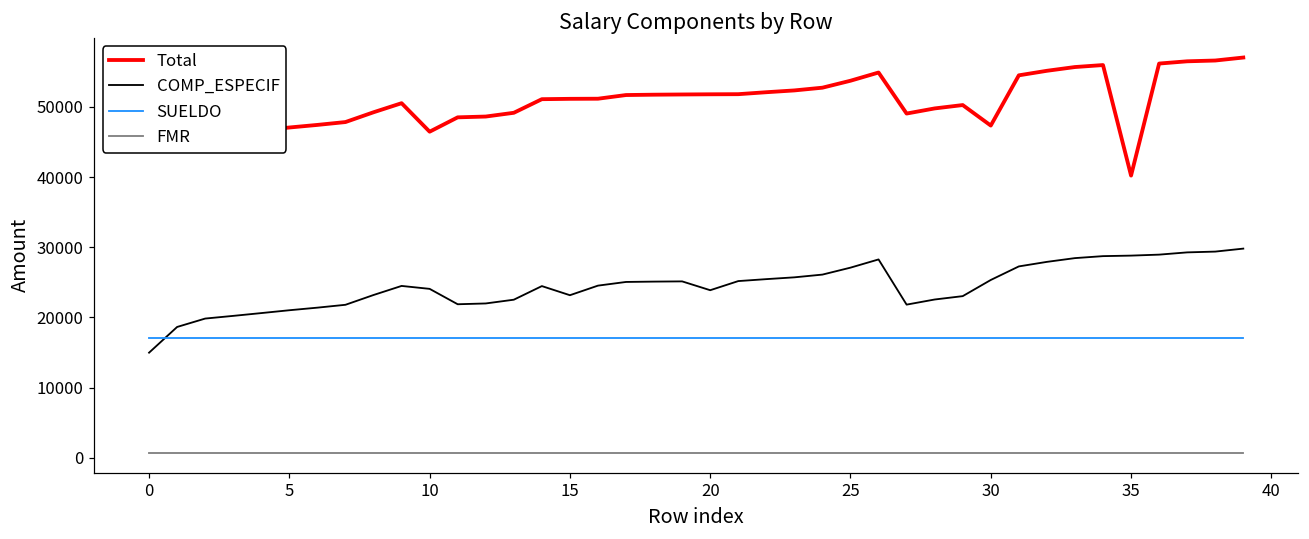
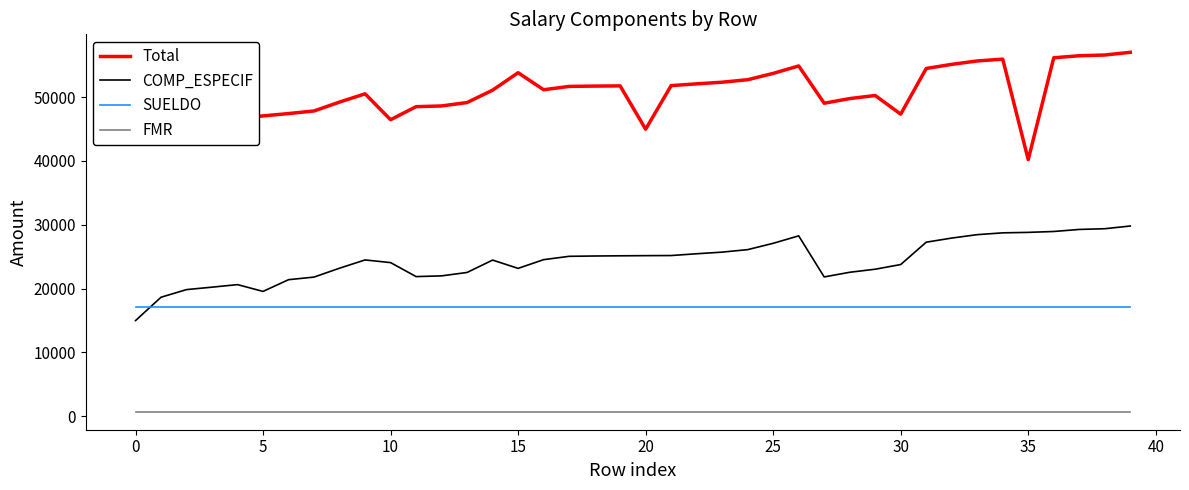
  {
    "Total": {
      "5": 47000,
      "10": 46000,
-     "15": 51000,
-     "20": 52000,
+     "15": 54000,
+     "20": 45000,
      "25": 54000,
      "30": 47000,
      "35": 40000
    },
    "COMP_ESPECIF": {
      "0": 15000,
-     "5": 21000,
+     "5": 20000,
      "10": 24000,
      "15": 23000,
-     "20": 24000,
+     "20": 25000,
      "25": 27000,
-     "30": 25000,
+     "30": 24000,
      "35": 29000
    },
    "SUELDO": {
      "0": 17000,
      "5": 17000,
      "10": 17000,
      "15": 17000,
      "20": 17000,
      "25": 17000,
      "30": 17000,
      "35": 17000
    },
    "FMR": {
      "0": 1000,
      "5": 1000,
      "10": 1000,
      "15": 1000,
      "20": 1000,
      "25": 1000,
      "30": 1000,
      "35": 1000
    }
  }
